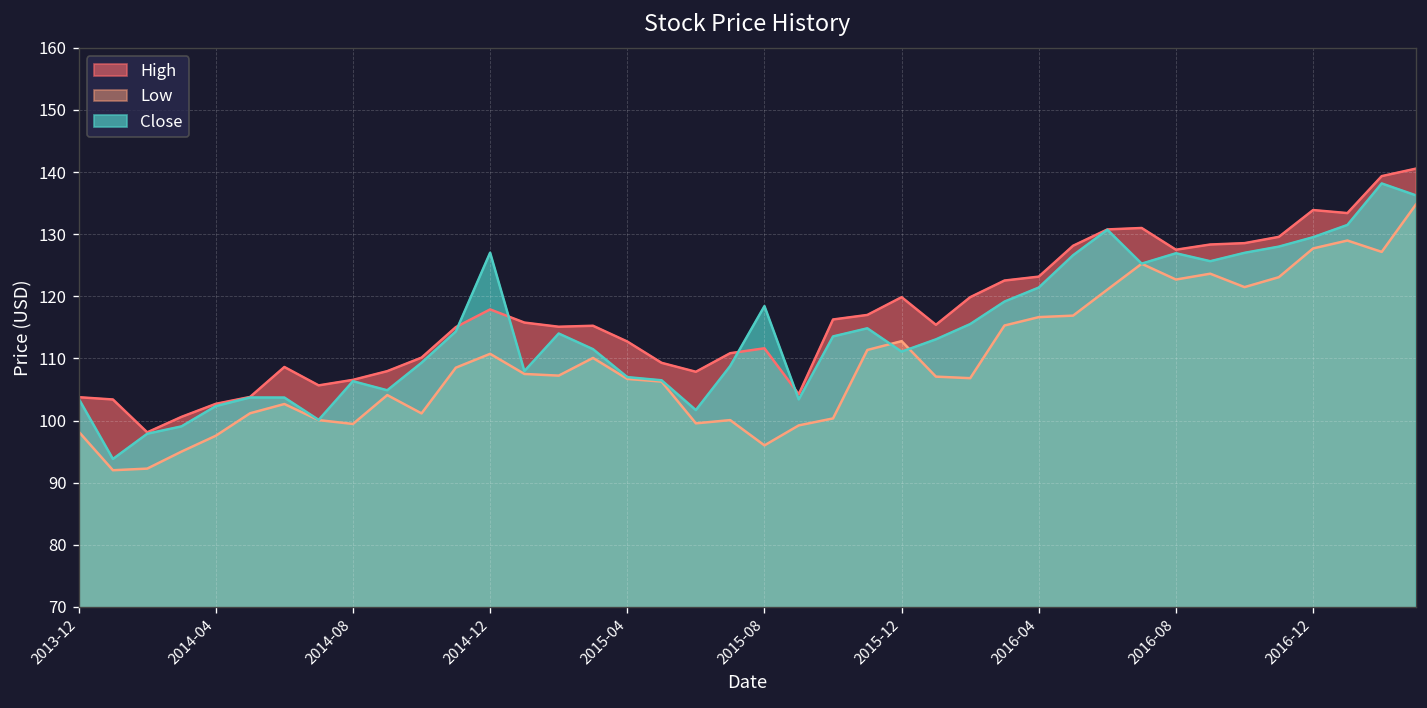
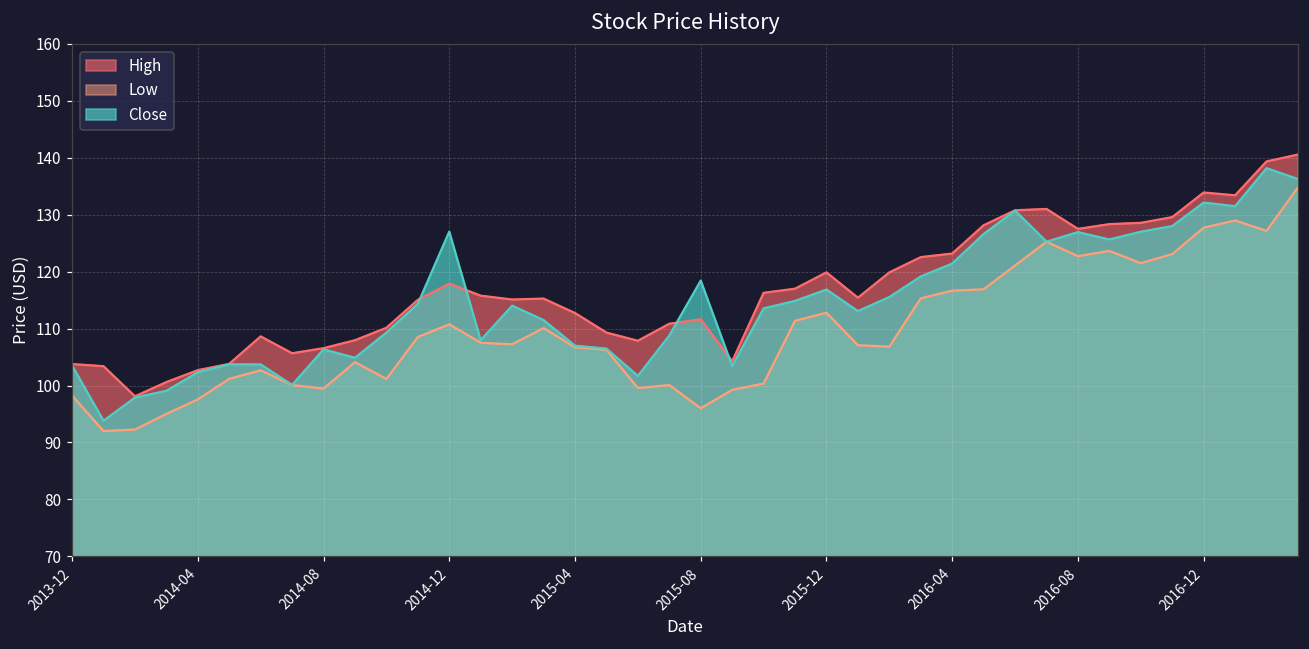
  {
    "Close": {
      "2014-12": 127,
      "2015-08": 118,
-     "2015-12": 111,
+     "2015-12": 117,
      "2016-04": 121,
      "2016-08": 127,
-     "2016-12": 130
+     "2016-12": 132
    }
  }
